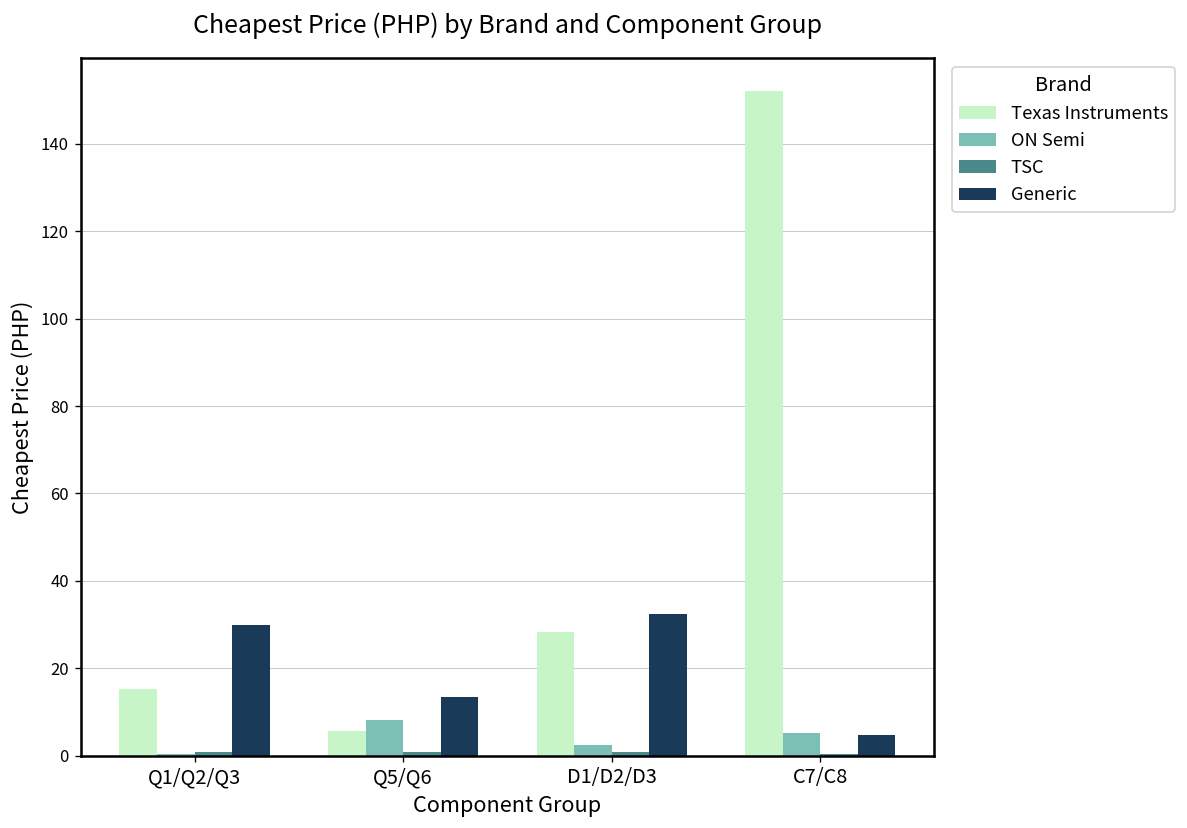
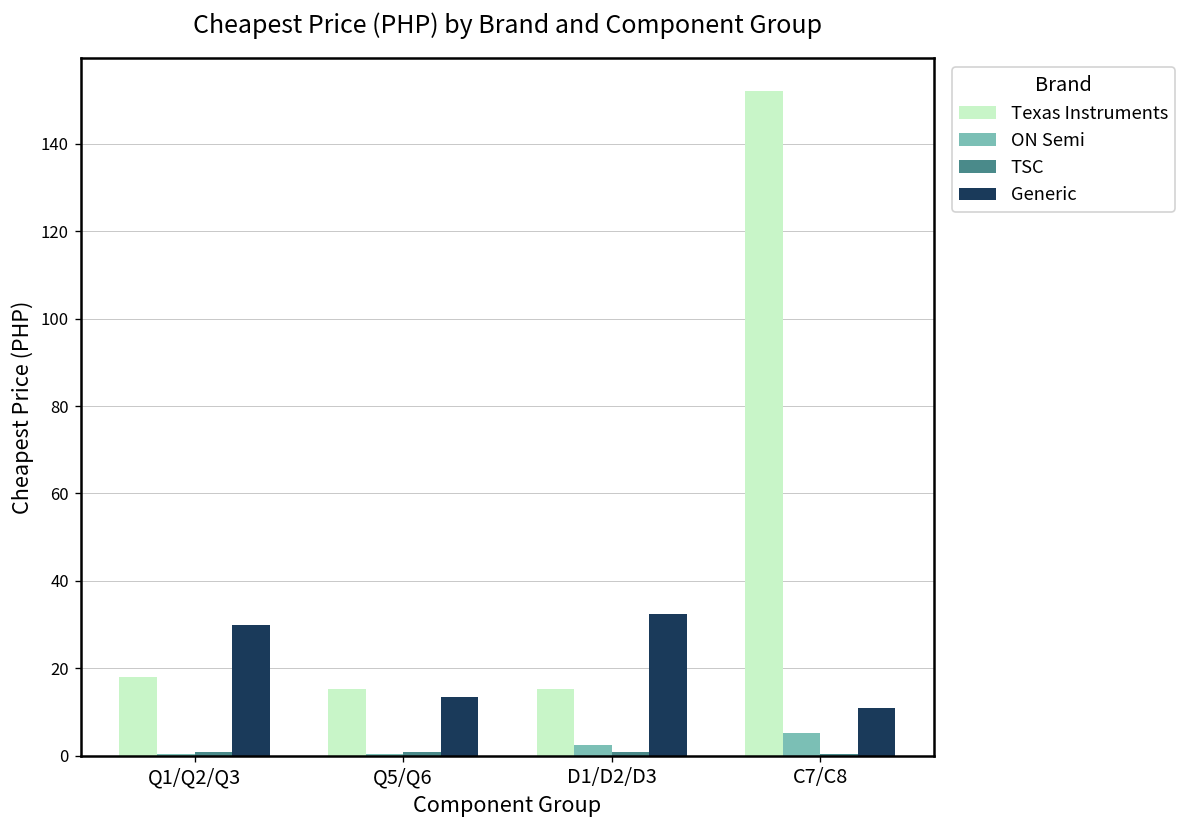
  {
    "Texas Instruments": {
-     "Q1/Q2/Q3": 15,
-     "Q5/Q6": 6,
-     "D1/D2/D3": 28,
+     "Q1/Q2/Q3": 18,
+     "Q5/Q6": 15,
+     "D1/D2/D3": 15,
      "C7/C8": 152
    },
    "ON Semi": {
-     "Q5/Q6": 8,
+     "Q5/Q6": 0,
      "D1/D2/D3": 2,
      "C7/C8": 5
    },
    "TSC": {
      "Q1/Q2/Q3": 1,
      "Q5/Q6": 1,
      "D1/D2/D3": 1
    },
    "Generic": {
      "Q1/Q2/Q3": 30,
      "Q5/Q6": 13,
      "D1/D2/D3": 32,
-     "C7/C8": 5
+     "C7/C8": 11
    }
  }
